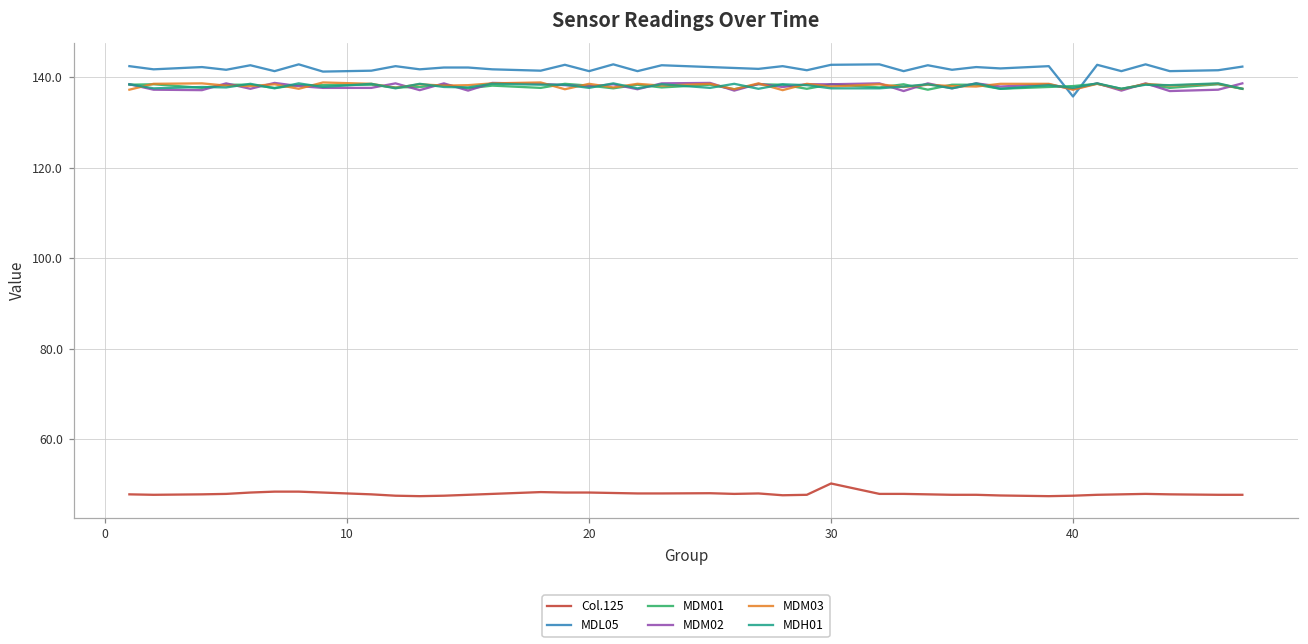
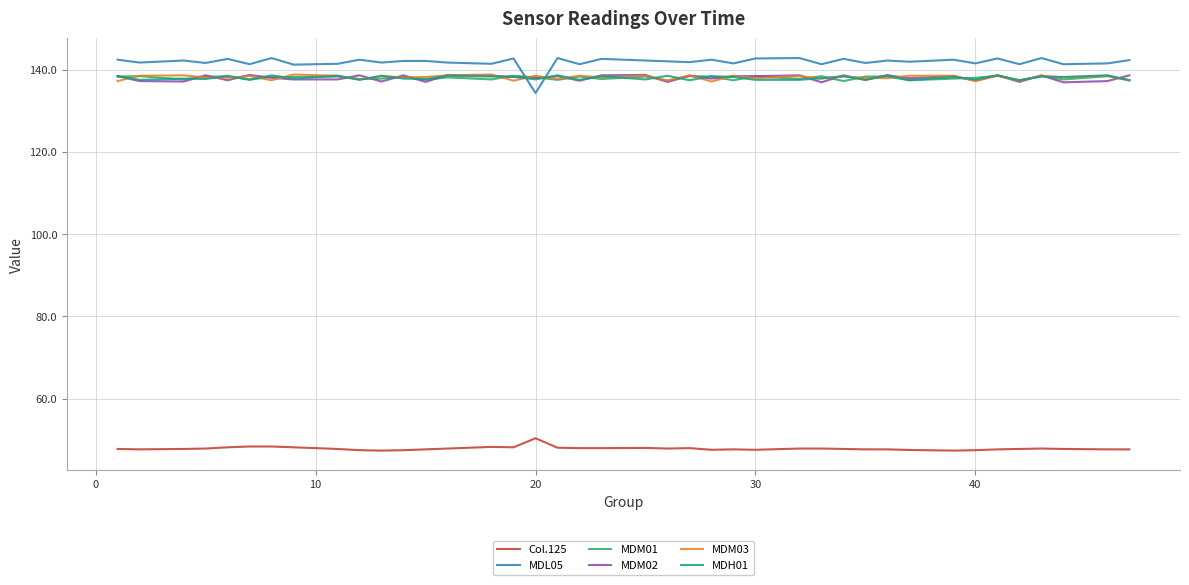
  {
    "Col.125": {
-     "20": 48,
-     "30": 50,
+     "20": 50,
+     "30": 48,
      "40": 48
    },
    "MDL05": {
-     "20": 141,
+     "20": 134,
      "30": 143,
-     "40": 136
+     "40": 142
    }
  }
